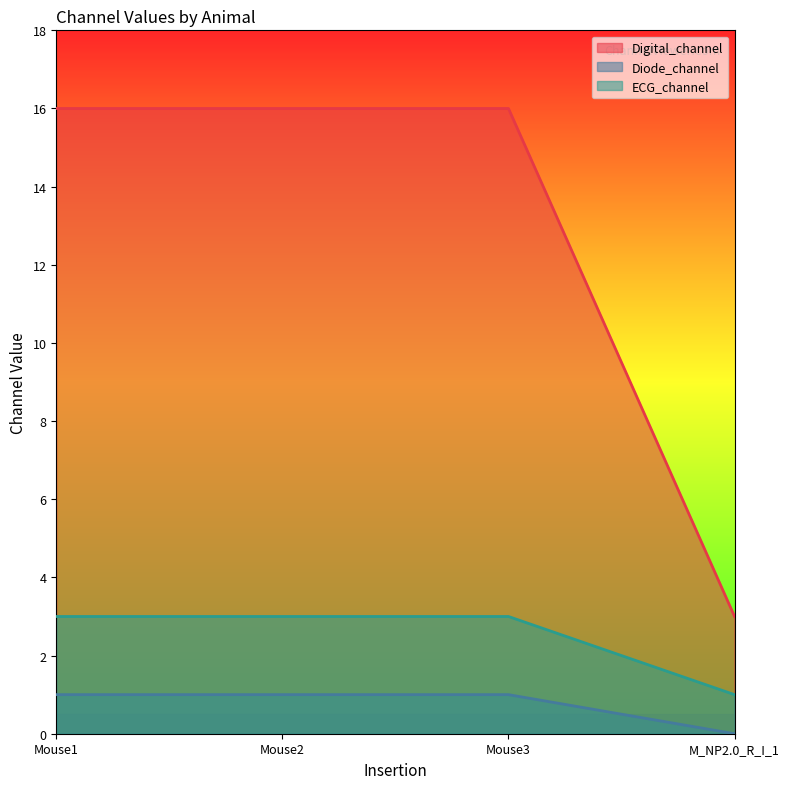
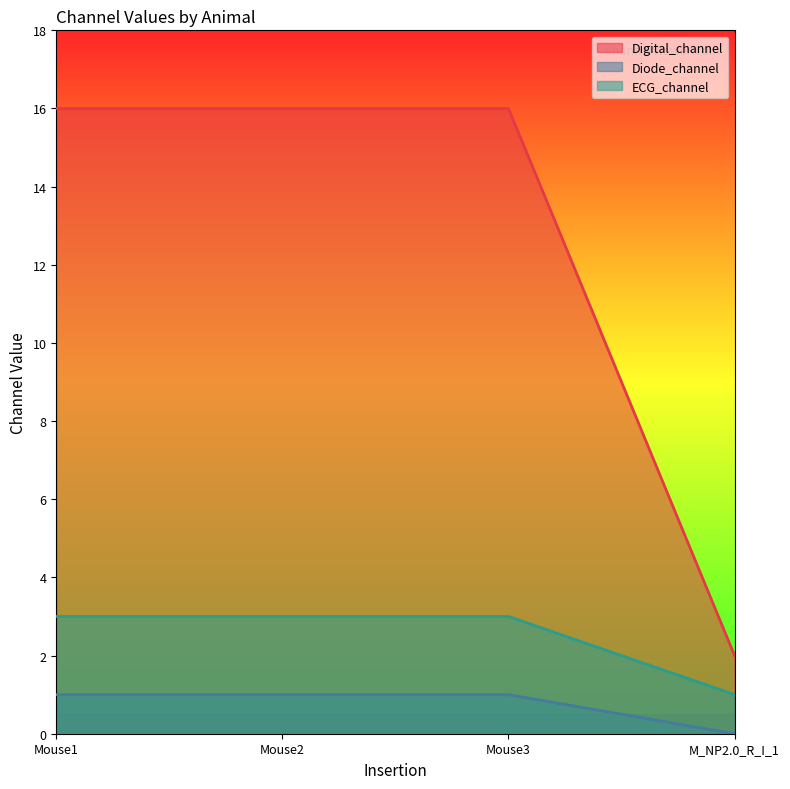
  {
    "Digital_channel": {
      "Mouse1": 16,
      "Mouse2": 16,
      "Mouse3": 16,
-     "M_NP2.0_R_I_1": 3
+     "M_NP2.0_R_I_1": 2
    }
  }
